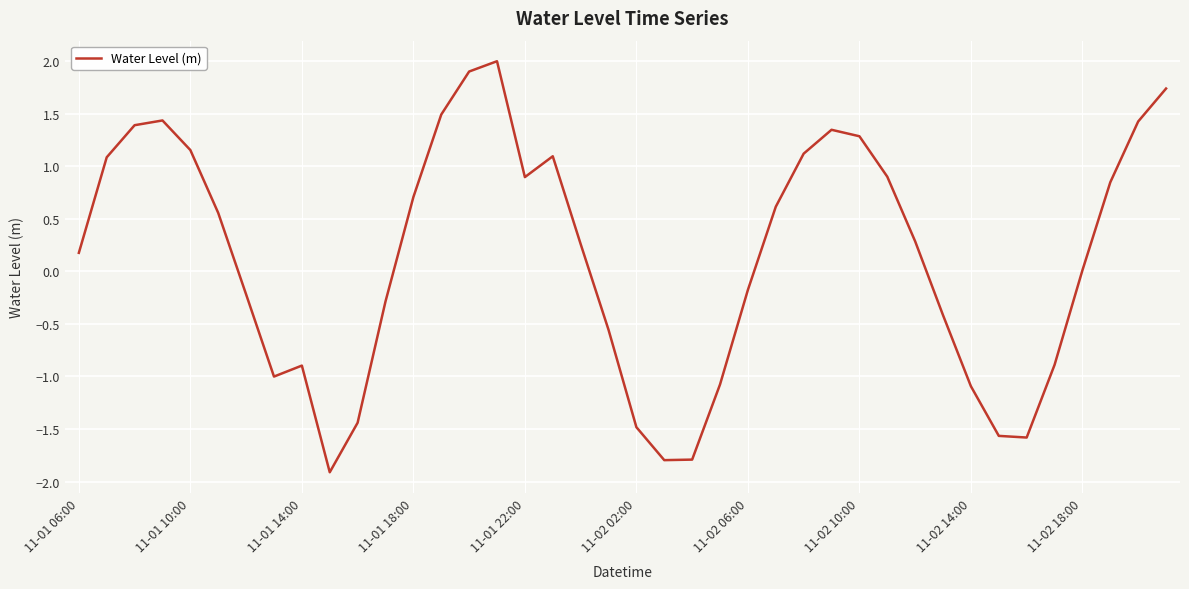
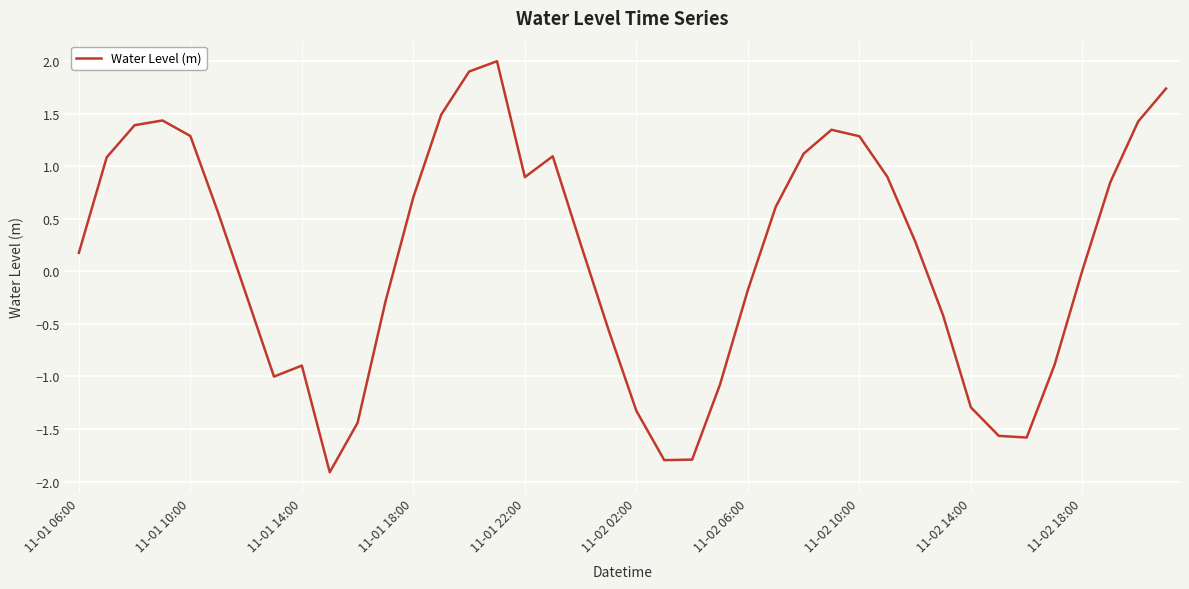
  {
    "11-01 06:00": 0.18,
-   "11-01 10:00": 1.15,
+   "11-01 10:00": 1.29,
    "11-01 14:00": -0.90,
    "11-01 18:00": 0.71,
    "11-01 22:00": 0.90,
-   "11-02 02:00": -1.48,
+   "11-02 02:00": -1.33,
    "11-02 06:00": -0.18,
    "11-02 10:00": 1.28,
-   "11-02 14:00": -1.09,
+   "11-02 14:00": -1.29,
    "11-02 18:00": 0.01
  }
